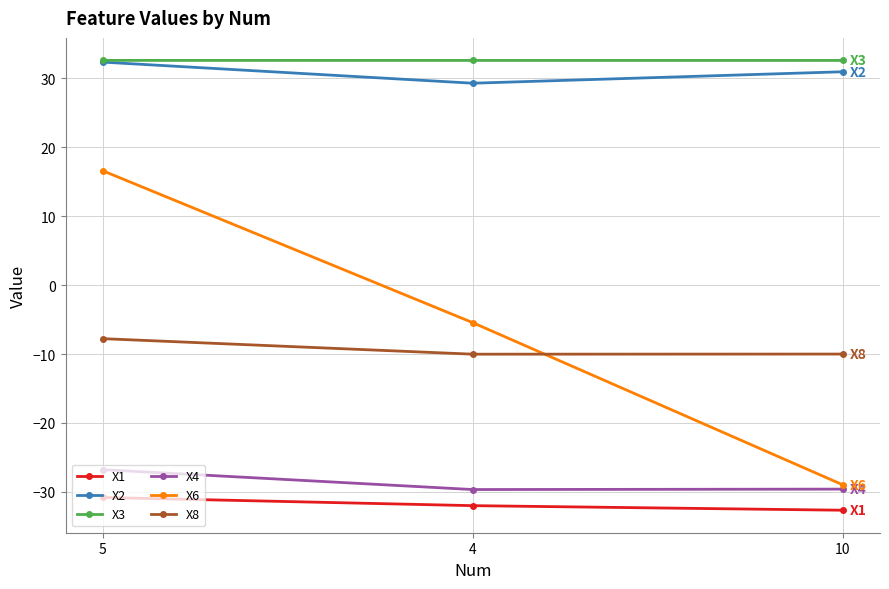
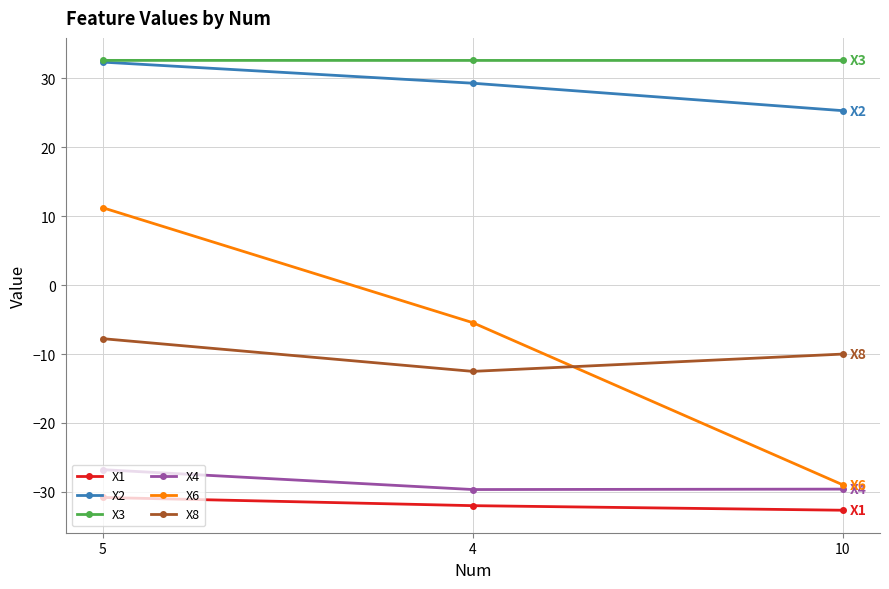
  {
    "X1": {
      "4": -32,
      "10": -33
    },
    "X2": {
      "4": 29,
-     "10": 31
+     "10": 25
    },
    "X3": {
      "4": 33,
      "10": 33
    },
    "X4": {
      "4": -30,
      "10": -30
    },
    "X6": {
-     "5": 17,
+     "5": 11,
      "4": -5,
      "10": -29
    },
    "X8": {
      "5": -8,
-     "4": -10,
+     "4": -13,
      "10": -10
    }
  }
